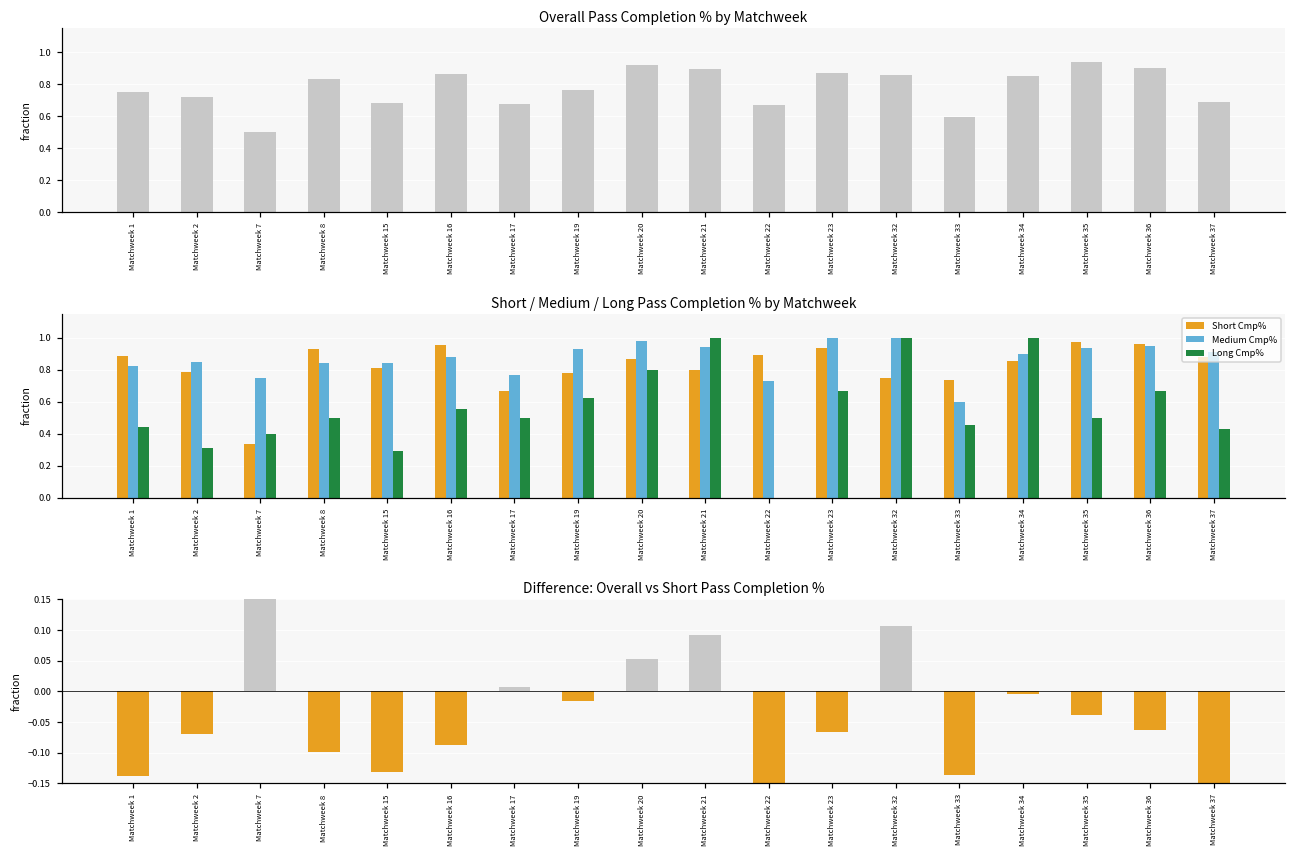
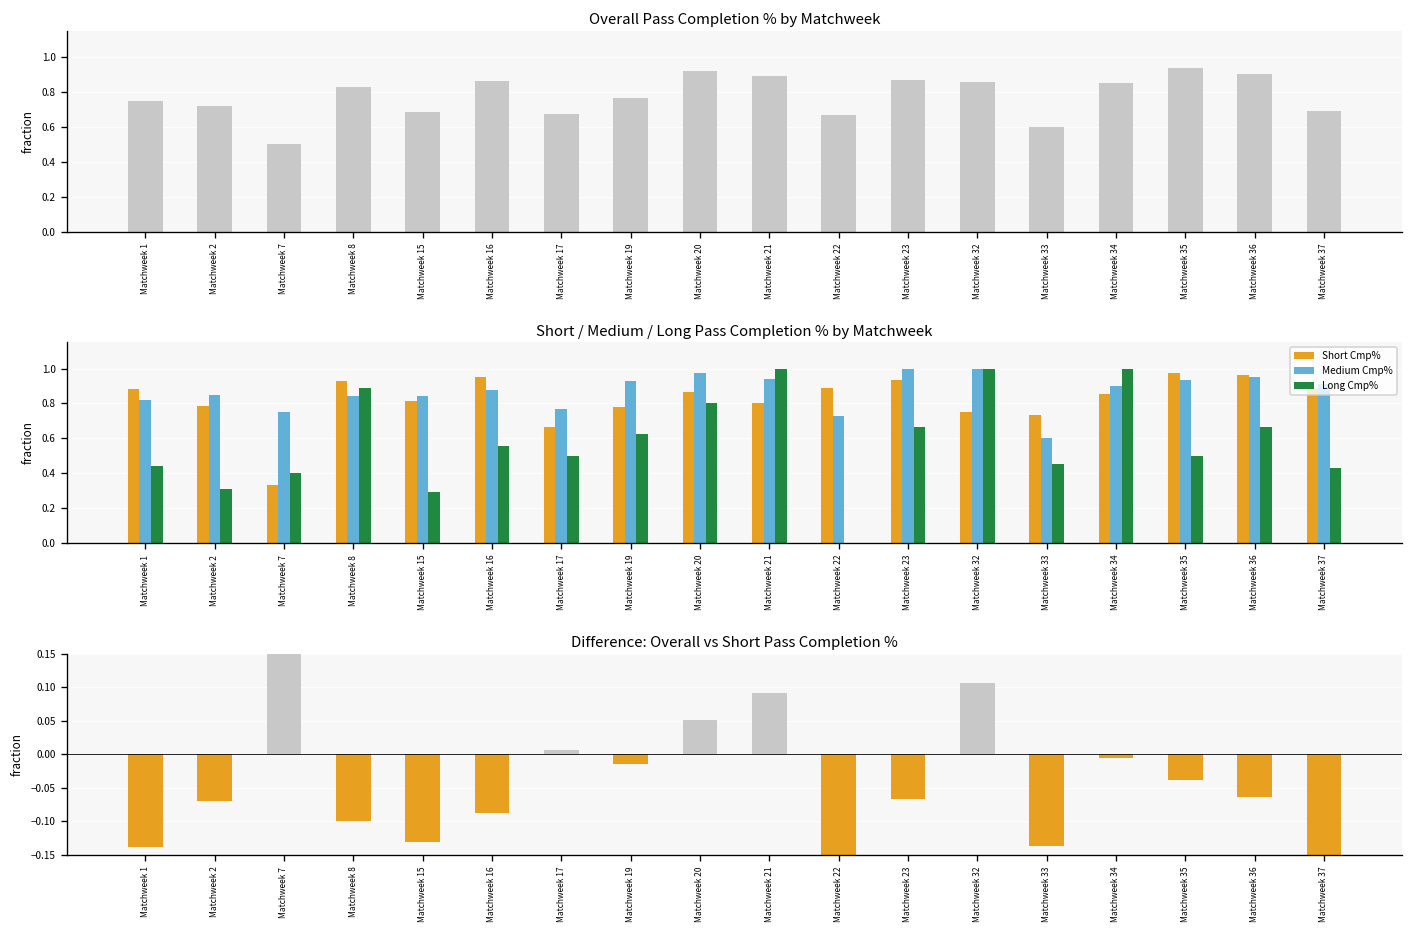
  {
    "Overall Pass Completion % by Matchweek": {
      "Matchweek 1": 0.75,
      "Matchweek 2": 0.72,
      "Matchweek 7": 0.50,
      "Matchweek 8": 0.83,
      "Matchweek 15": 0.68,
      "Matchweek 16": 0.86,
      "Matchweek 17": 0.67,
      "Matchweek 19": 0.76,
      "Matchweek 20": 0.92,
      "Matchweek 21": 0.89,
      "Matchweek 22": 0.67,
      "Matchweek 23": 0.87,
      "Matchweek 32": 0.86,
      "Matchweek 33": 0.60,
      "Matchweek 34": 0.85,
      "Matchweek 35": 0.94,
      "Matchweek 36": 0.90,
      "Matchweek 37": 0.69
    },
    "Short / Medium / Long Pass Completion % by Matchweek": {
      "Short Cmp%": {
        "Matchweek 1": 0.89,
        "Matchweek 2": 0.79,
        "Matchweek 7": 0.33,
        "Matchweek 8": 0.93,
        "Matchweek 15": 0.81,
        "Matchweek 16": 0.95,
        "Matchweek 17": 0.67,
        "Matchweek 19": 0.78,
        "Matchweek 20": 0.87,
        "Matchweek 21": 0.80,
        "Matchweek 22": 0.89,
        "Matchweek 23": 0.94,
        "Matchweek 32": 0.75,
        "Matchweek 33": 0.73,
        "Matchweek 34": 0.86,
        "Matchweek 35": 0.98,
        "Matchweek 36": 0.96
      },
      "Medium Cmp%": {
        "Matchweek 1": 0.82,
        "Matchweek 2": 0.85,
        "Matchweek 7": 0.75,
        "Matchweek 8": 0.84,
        "Matchweek 15": 0.84,
        "Matchweek 16": 0.88,
        "Matchweek 17": 0.77,
        "Matchweek 19": 0.93,
        "Matchweek 20": 0.98,
        "Matchweek 21": 0.94,
        "Matchweek 22": 0.73,
        "Matchweek 23": 1.00,
        "Matchweek 32": 1.00,
        "Matchweek 33": 0.60,
        "Matchweek 34": 0.90,
        "Matchweek 35": 0.94,
        "Matchweek 36": 0.95
      },
      "Long Cmp%": {
        "Matchweek 1": 0.44,
        "Matchweek 2": 0.31,
        "Matchweek 7": 0.40,
-       "Matchweek 8": 0.50,
+       "Matchweek 8": 0.89,
        "Matchweek 15": 0.29,
        "Matchweek 16": 0.56,
        "Matchweek 17": 0.50,
        "Matchweek 19": 0.63,
        "Matchweek 20": 0.80,
        "Matchweek 21": 1.00,
        "Matchweek 22": 0.00,
        "Matchweek 23": 0.67,
        "Matchweek 32": 1.00,
        "Matchweek 33": 0.46,
        "Matchweek 34": 1.00,
        "Matchweek 35": 0.50,
        "Matchweek 36": 0.67,
        "Matchweek 37": 0.43
      }
    },
    "Difference: Overall vs Short Pass Completion %": {
      "Matchweek 1": -0.14,
      "Matchweek 2": -0.07,
      "Matchweek 8": -0.10,
      "Matchweek 15": -0.13,
      "Matchweek 16": -0.09,
      "Matchweek 17": 0.01,
      "Matchweek 19": -0.02,
      "Matchweek 20": 0.05,
      "Matchweek 21": 0.09,
      "Matchweek 23": -0.07,
      "Matchweek 32": 0.11,
      "Matchweek 33": -0.14,
      "Matchweek 34": -0.01,
      "Matchweek 35": -0.04,
      "Matchweek 36": -0.06
    }
  }
